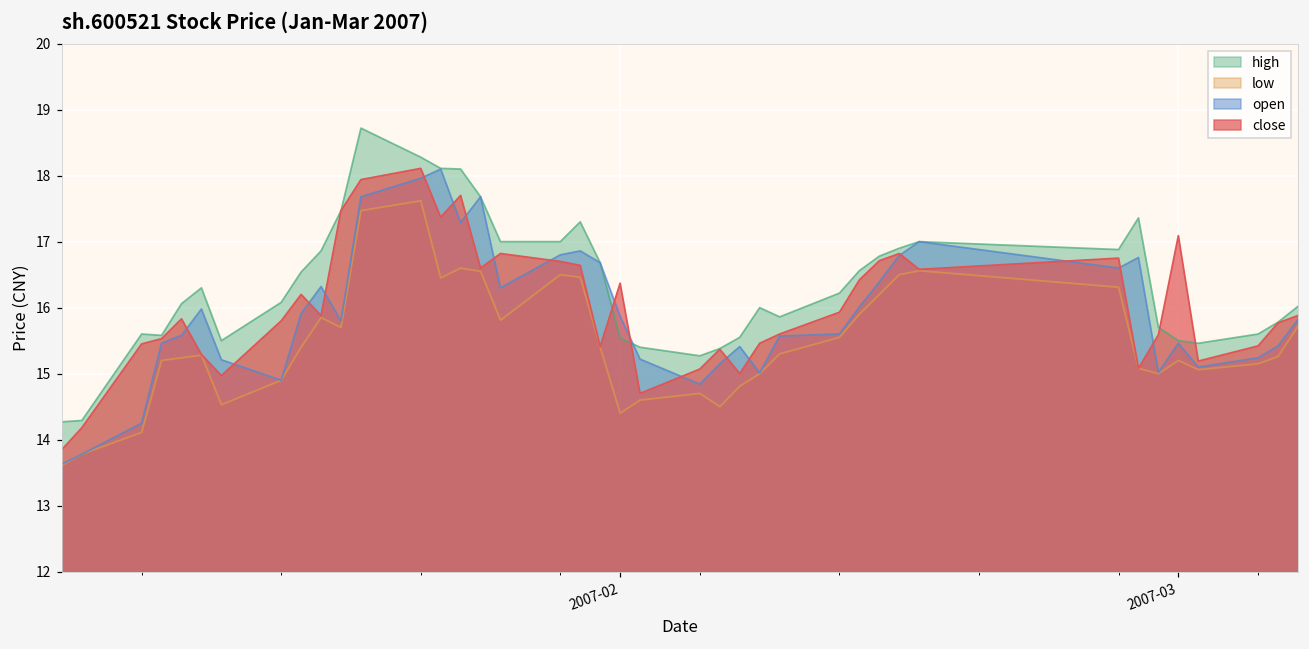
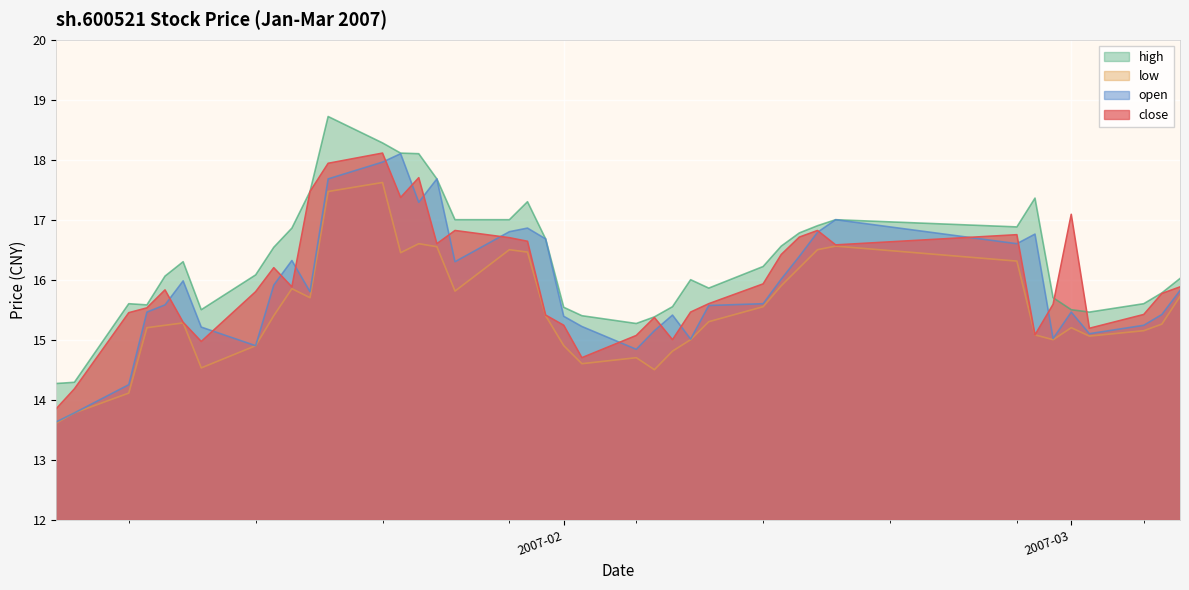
  {
    "high": {
      "2007-02": 15.5
    },
    "low": {
-     "2007-02": 14.4,
+     "2007-02": 14.9,
      "2007-03": 15.2
    },
    "open": {
-     "2007-02": 15.9
+     "2007-02": 15.4
    },
    "close": {
-     "2007-02": 16.4,
+     "2007-02": 15.2,
      "2007-03": 17.1
    }
  }
